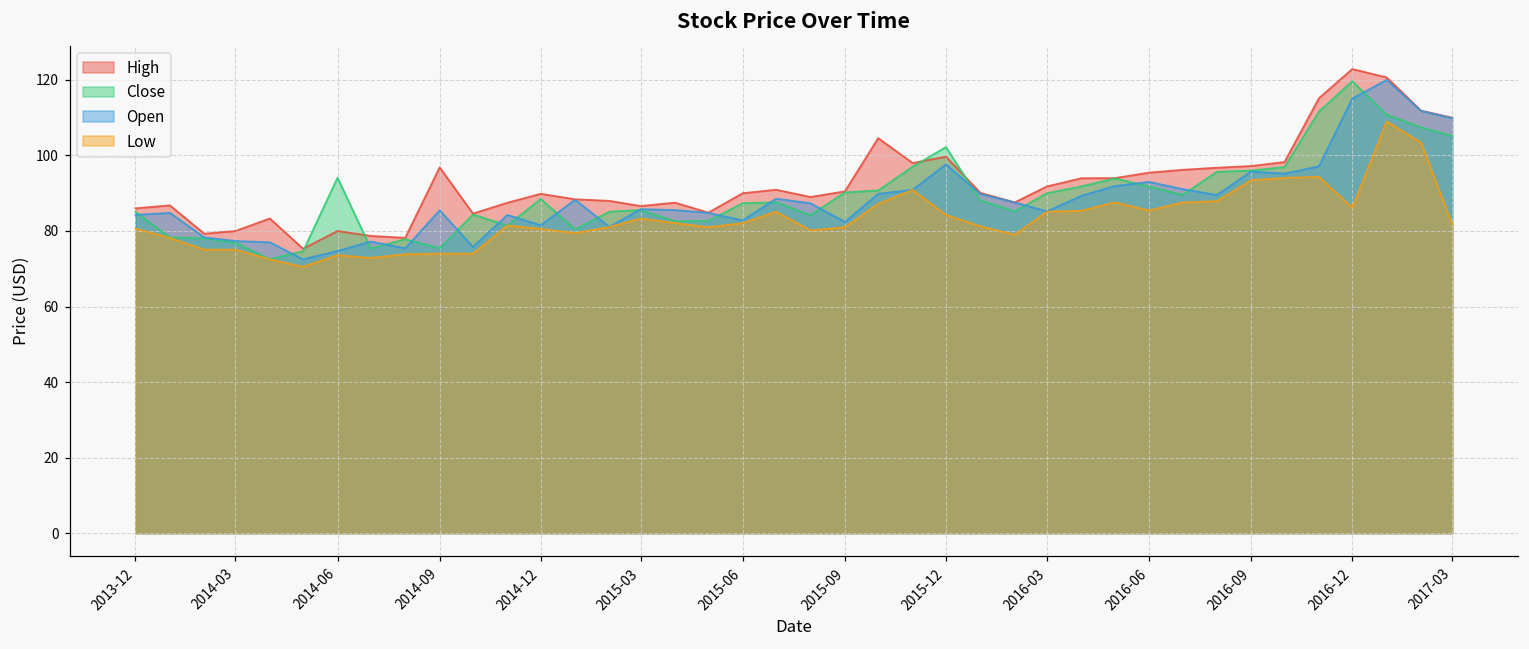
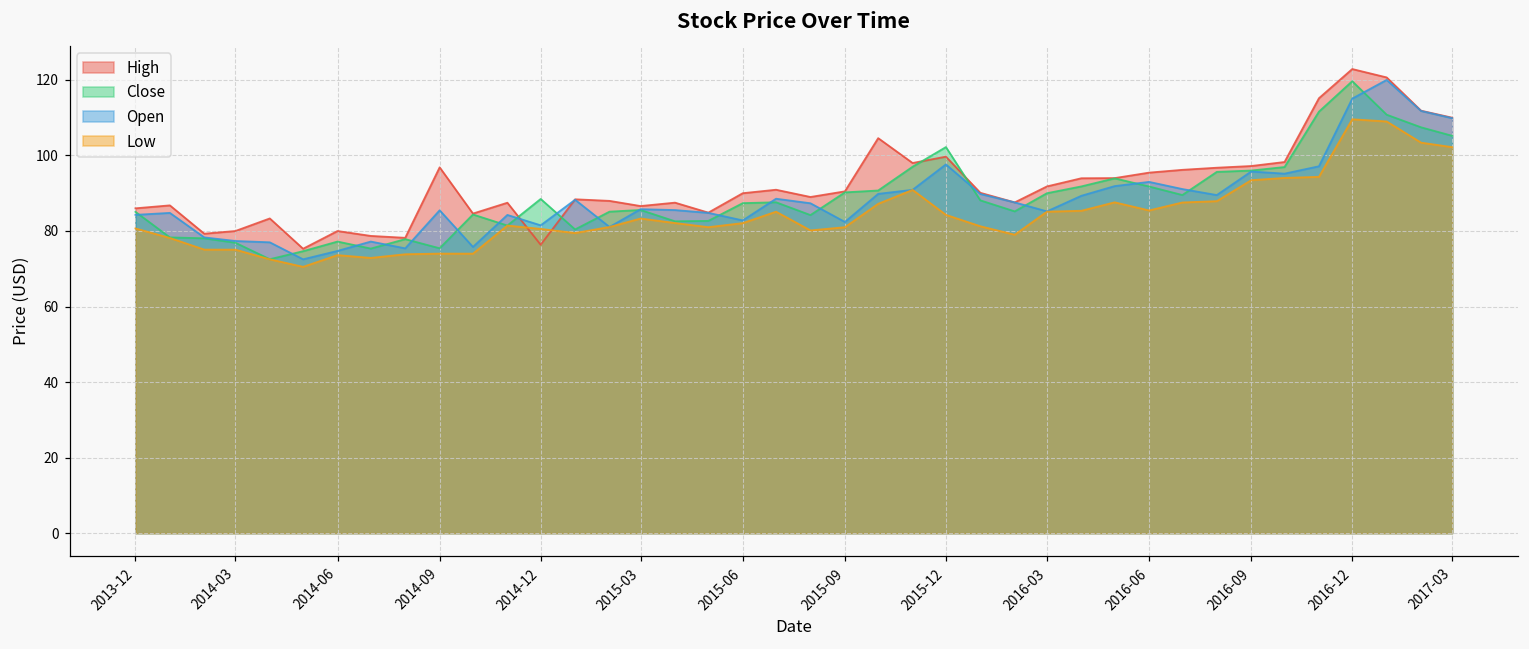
  {
    "High": {
      "2013-12": 86,
      "2014-03": 80,
      "2014-06": 80,
      "2014-09": 97,
-     "2014-12": 90,
+     "2014-12": 76,
      "2015-03": 87,
      "2015-06": 90,
      "2015-12": 100,
      "2016-03": 92,
      "2016-06": 95,
      "2016-09": 97,
      "2016-12": 123
    },
    "Close": {
      "2013-12": 85,
-     "2014-06": 94,
+     "2014-06": 77,
      "2014-09": 75,
      "2014-12": 88,
      "2015-06": 87,
      "2015-12": 102,
      "2016-03": 90,
      "2016-06": 92,
      "2016-12": 120,
      "2017-03": 105
    },
    "Open": {
      "2013-12": 84,
      "2014-06": 75,
      "2014-09": 85,
      "2014-12": 82,
      "2015-09": 82,
      "2015-12": 98,
      "2016-06": 93,
      "2016-12": 115
    },
    "Low": {
      "2013-12": 81,
      "2014-03": 75,
      "2014-06": 74,
      "2014-09": 74,
      "2014-12": 81,
      "2015-03": 83,
      "2015-09": 81,
      "2015-12": 84,
      "2016-06": 85,
      "2016-09": 93,
-     "2016-12": 86,
-     "2017-03": 82
+     "2016-12": 110,
+     "2017-03": 102
    }
  }
